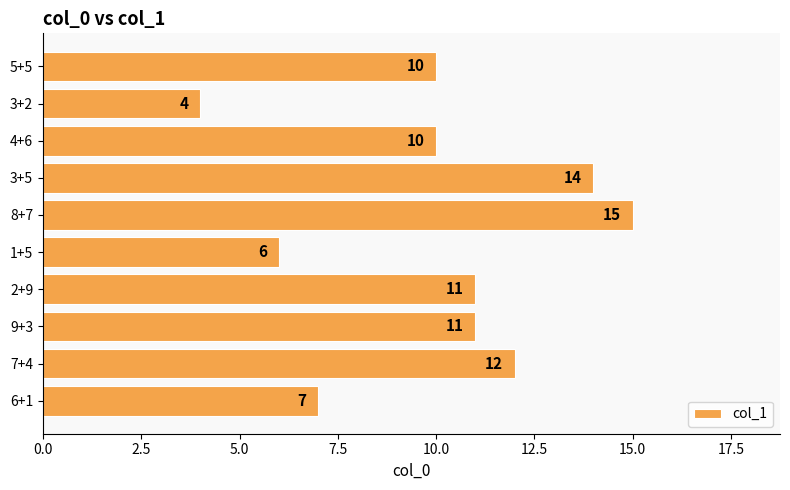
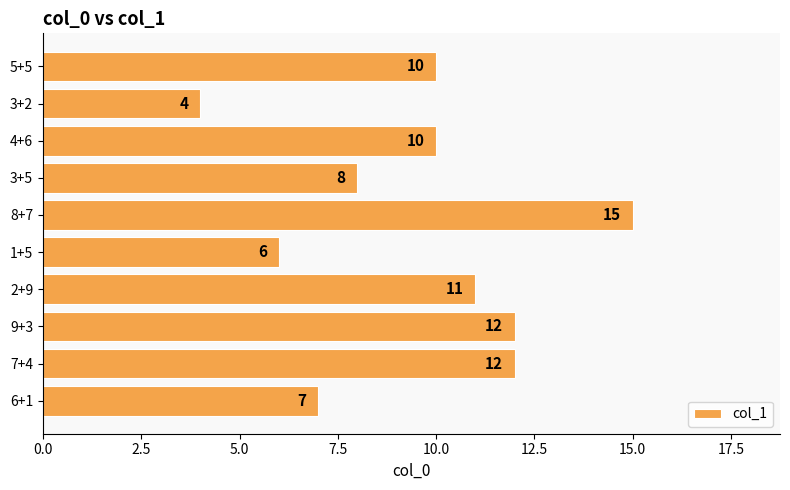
  {
    "5+5": 10,
    "3+2": 4,
    "4+6": 10,
-   "3+5": 14,
+   "3+5": 8,
    "8+7": 15,
    "1+5": 6,
    "2+9": 11,
-   "9+3": 11,
+   "9+3": 12,
    "7+4": 12,
    "6+1": 7
  }
